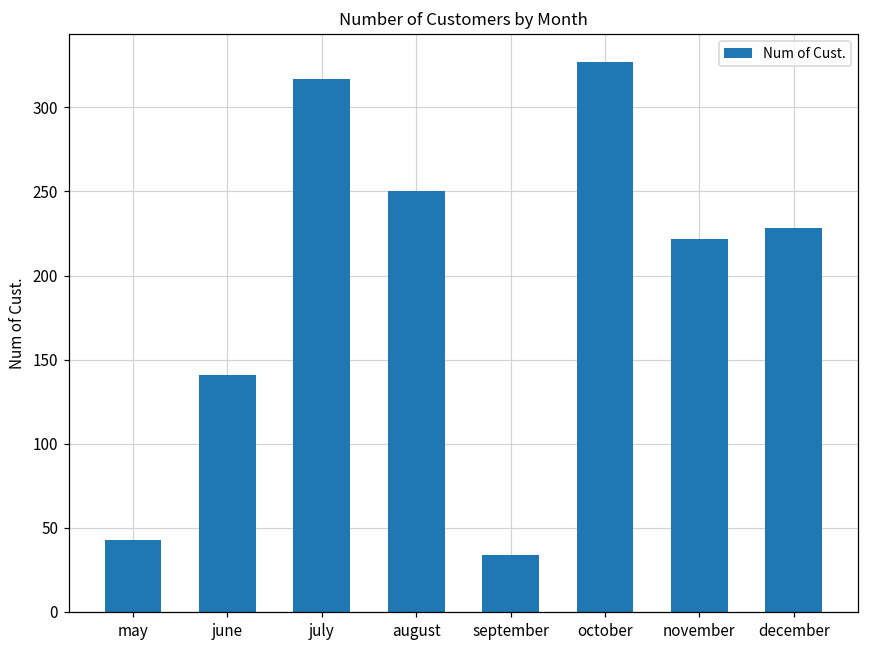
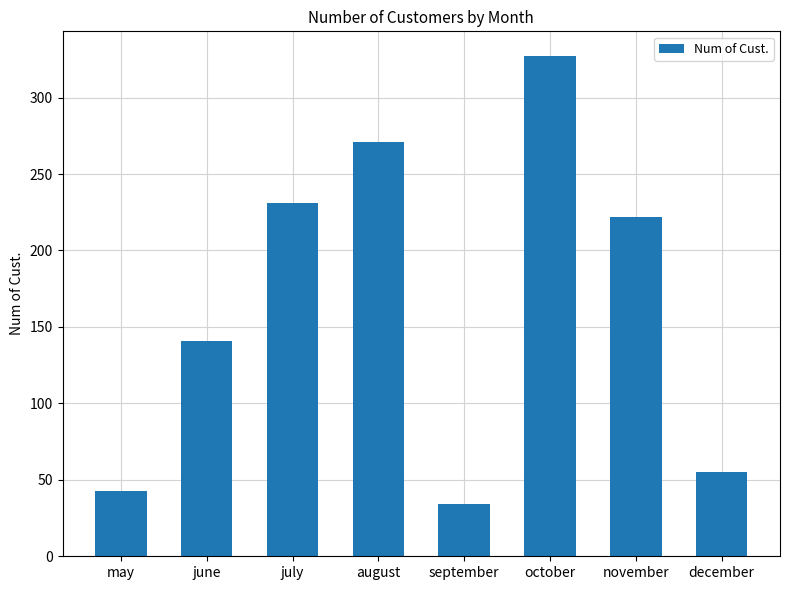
  {
    "may": 43,
    "june": 141,
-   "july": 317,
-   "august": 250,
+   "july": 231,
+   "august": 271,
    "september": 34,
    "october": 327,
    "november": 222,
-   "december": 228
+   "december": 55
  }
